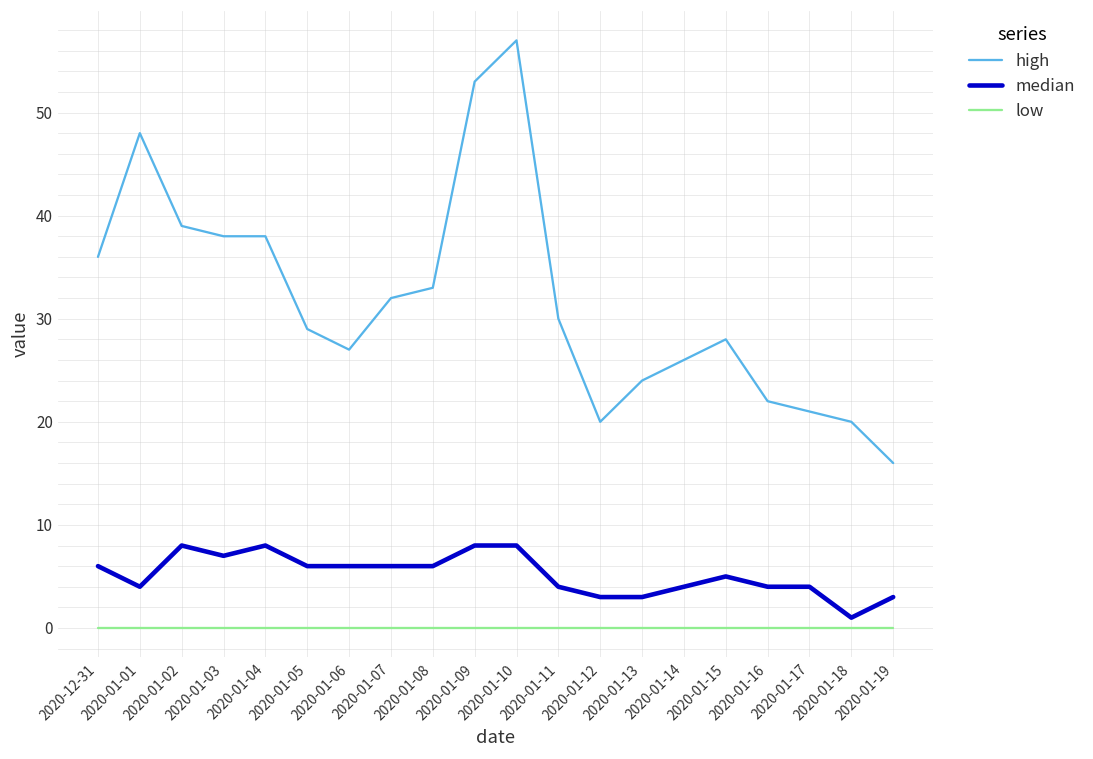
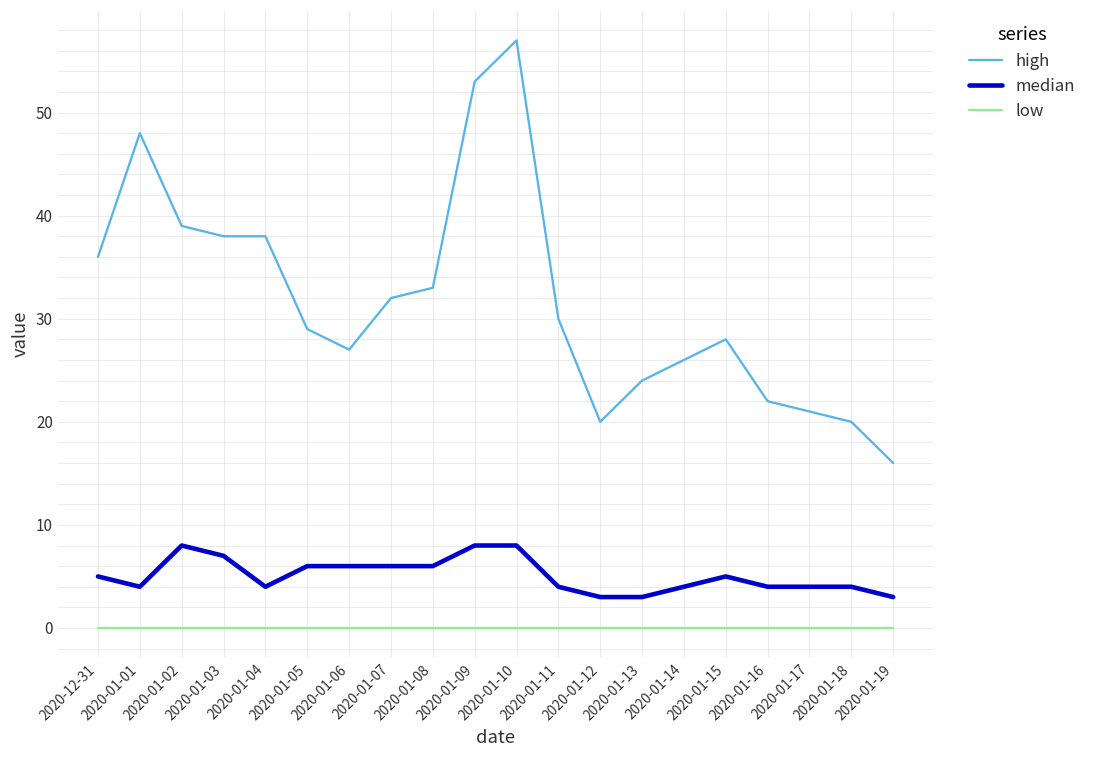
  {
    "high": {
      "2020-12-31": 36,
      "2020-01-01": 48,
      "2020-01-02": 39,
      "2020-01-03": 38,
      "2020-01-04": 38,
      "2020-01-05": 29,
      "2020-01-06": 27,
      "2020-01-07": 32,
      "2020-01-08": 33,
      "2020-01-09": 53,
      "2020-01-10": 57,
      "2020-01-11": 30,
      "2020-01-12": 20,
      "2020-01-13": 24,
      "2020-01-14": 26,
      "2020-01-15": 28,
      "2020-01-16": 22,
      "2020-01-17": 21,
      "2020-01-18": 20,
      "2020-01-19": 16
    },
    "median": {
-     "2020-12-31": 6,
+     "2020-12-31": 5,
      "2020-01-01": 4,
      "2020-01-02": 8,
      "2020-01-03": 7,
-     "2020-01-04": 8,
+     "2020-01-04": 4,
      "2020-01-05": 6,
      "2020-01-06": 6,
      "2020-01-07": 6,
      "2020-01-08": 6,
      "2020-01-09": 8,
      "2020-01-10": 8,
      "2020-01-11": 4,
      "2020-01-12": 3,
      "2020-01-13": 3,
      "2020-01-14": 4,
      "2020-01-15": 5,
      "2020-01-16": 4,
      "2020-01-17": 4,
-     "2020-01-18": 1,
+     "2020-01-18": 4,
      "2020-01-19": 3
    },
    "low": {
      "2020-12-31": 0,
      "2020-01-01": 0,
      "2020-01-02": 0,
      "2020-01-03": 0,
      "2020-01-04": 0,
      "2020-01-05": 0,
      "2020-01-06": 0,
      "2020-01-07": 0,
      "2020-01-08": 0,
      "2020-01-09": 0,
      "2020-01-10": 0,
      "2020-01-11": 0,
      "2020-01-12": 0,
      "2020-01-13": 0,
      "2020-01-14": 0,
      "2020-01-15": 0,
      "2020-01-16": 0,
      "2020-01-17": 0,
      "2020-01-18": 0,
      "2020-01-19": 0
    }
  }
